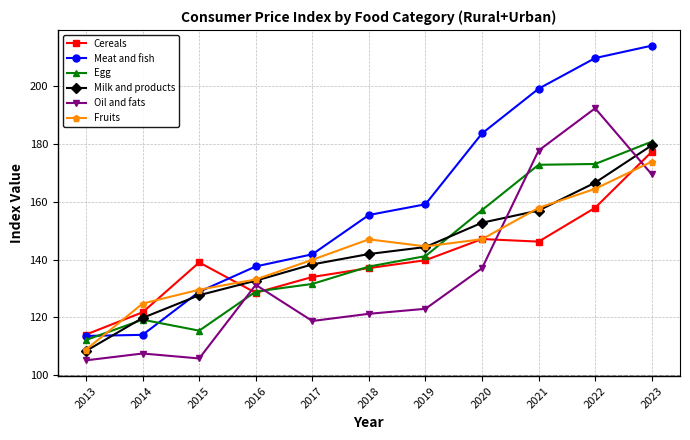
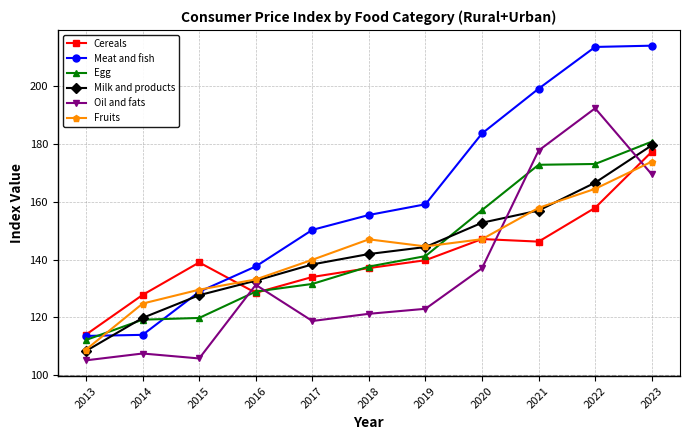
  {
    "Cereals": {
-     "2014": 122,
+     "2014": 128,
      "2015": 139,
      "2017": 134,
      "2019": 140,
      "2021": 146,
      "2022": 158,
      "2023": 177
    },
    "Meat and fish": {
      "2014": 114,
      "2016": 138,
-     "2017": 142,
+     "2017": 150,
      "2018": 155,
      "2019": 159,
      "2020": 184,
      "2021": 199,
-     "2022": 210,
+     "2022": 214,
      "2023": 214
    },
    "Egg": {
      "2013": 112,
-     "2015": 115,
+     "2015": 120,
      "2017": 132,
      "2019": 141,
      "2020": 157,
      "2021": 173,
      "2022": 173,
      "2023": 181
    },
    "Milk and products": {
      "2015": 128,
      "2017": 138,
      "2018": 142,
      "2020": 153,
      "2021": 157,
      "2022": 167,
      "2023": 179
    },
    "Oil and fats": {
      "2013": 105,
      "2014": 108,
      "2015": 106,
      "2016": 131,
      "2017": 119,
      "2018": 121,
      "2019": 123,
      "2020": 137,
      "2021": 178,
      "2022": 192,
      "2023": 169
    },
    "Fruits": {
      "2014": 125,
      "2017": 140,
      "2018": 147,
      "2021": 158,
      "2022": 164,
      "2023": 174
    }
  }
